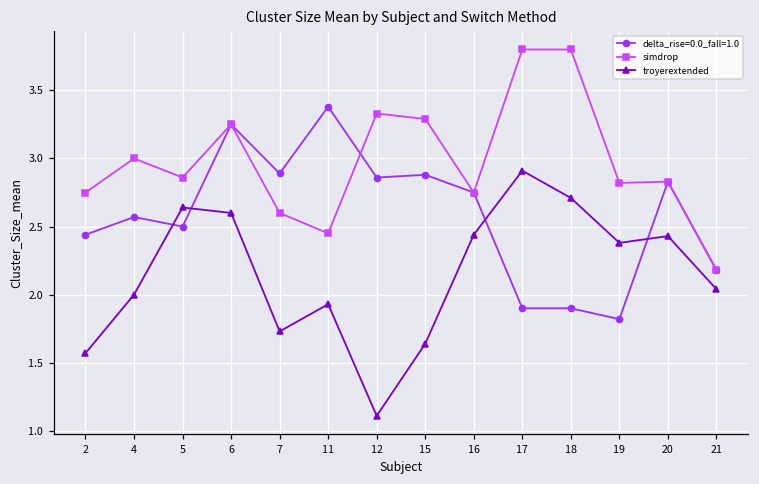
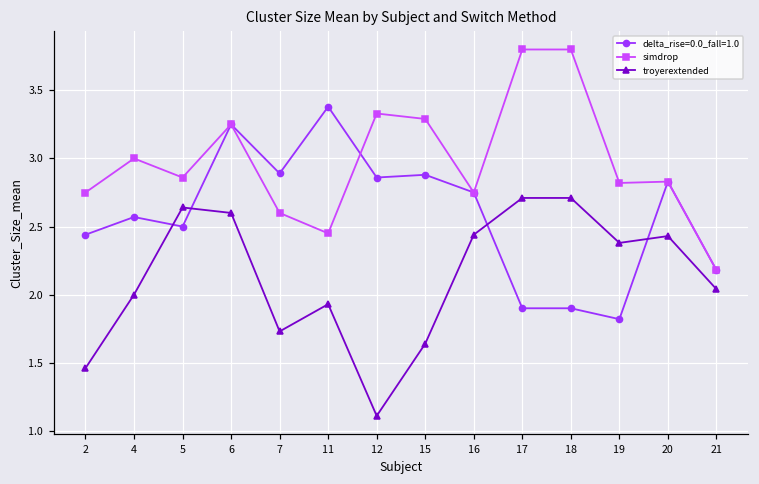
  {
    "troyerextended": {
-     "2": 1.57,
+     "2": 1.46,
      "4": 2.00,
      "5": 2.64,
      "6": 2.60,
      "7": 1.73,
      "11": 1.93,
      "12": 1.11,
      "15": 1.64,
      "16": 2.44,
-     "17": 2.91,
+     "17": 2.71,
      "18": 2.71,
      "19": 2.38,
      "20": 2.43,
      "21": 2.04
    }
  }
